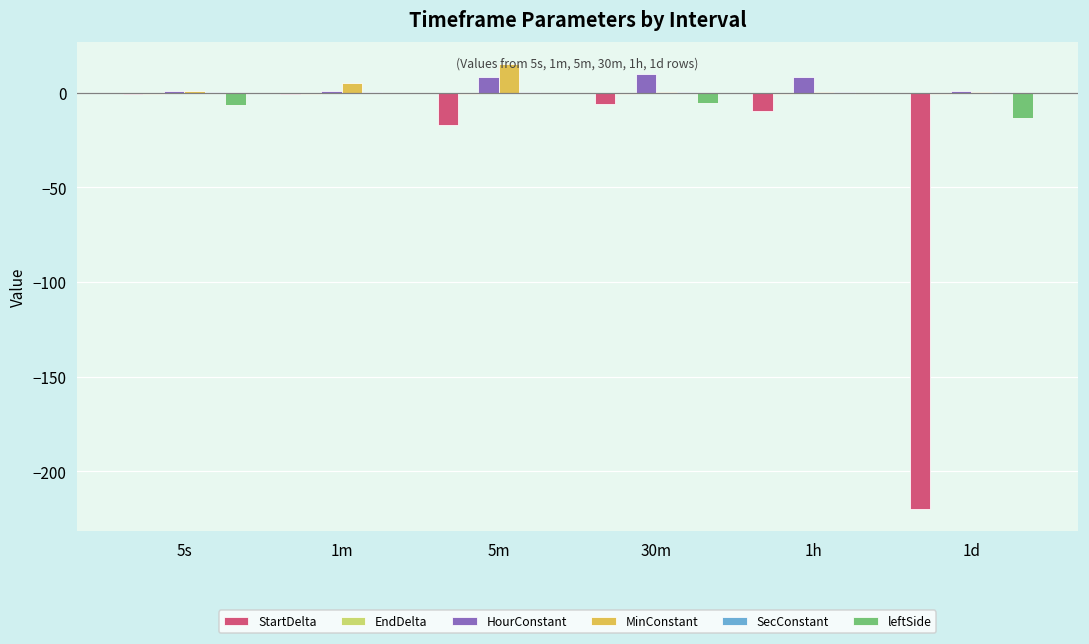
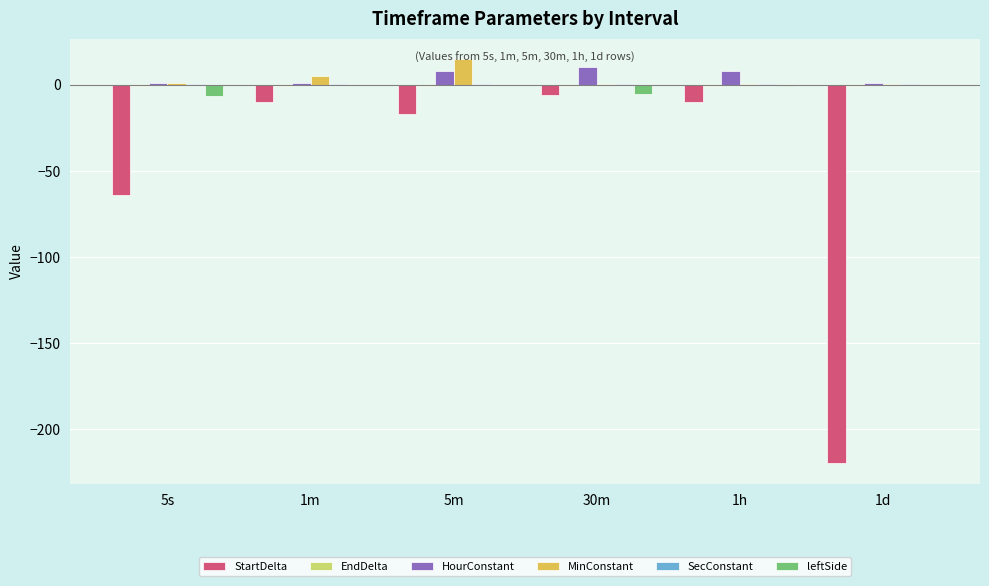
  {
    "StartDelta": {
-     "5s": -1,
-     "1m": -1,
+     "5s": -64,
+     "1m": -10,
      "5m": -17,
      "30m": -6,
      "1h": -10,
      "1d": -220
    },
    "HourConstant": {
      "5m": 8,
      "30m": 10,
      "1h": 8
    },
    "leftSide": {
      "5s": -7,
      "30m": -5,
-     "1d": -14
+     "1d": 0
    }
  }
